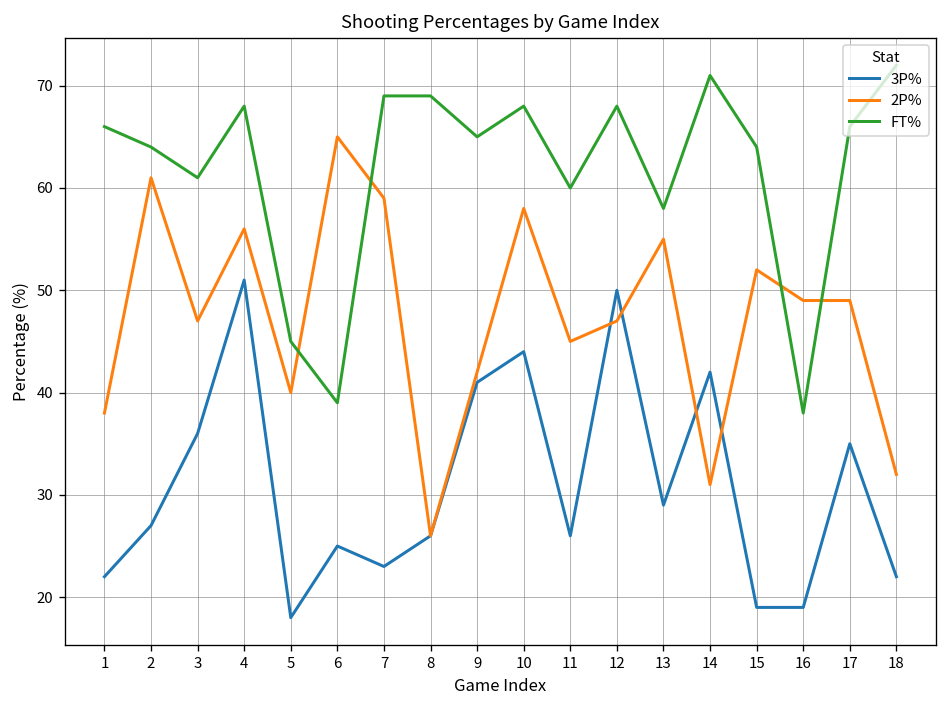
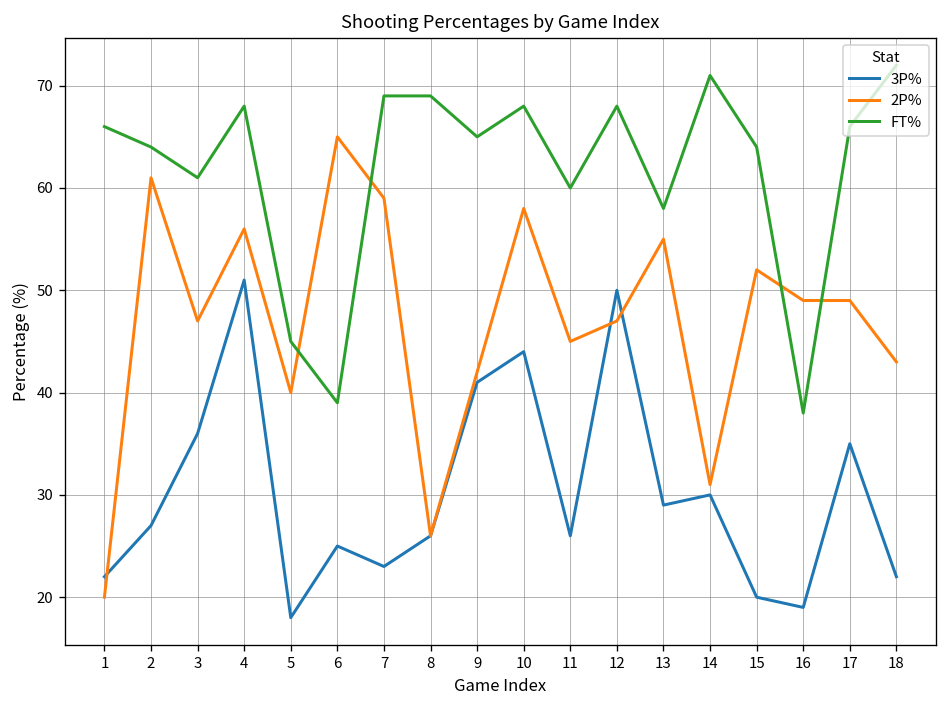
  {
    "3P%": {
      "1": 22,
      "2": 27,
      "3": 36,
      "4": 51,
      "5": 18,
      "6": 25,
      "7": 23,
      "9": 41,
      "10": 44,
      "11": 26,
      "12": 50,
      "13": 29,
-     "14": 42,
-     "15": 19,
+     "14": 30,
+     "15": 20,
      "16": 19,
      "17": 35,
      "18": 22
    },
    "2P%": {
-     "1": 38,
+     "1": 20,
      "2": 61,
      "3": 47,
      "4": 56,
      "5": 40,
      "6": 65,
      "7": 59,
      "9": 42,
      "10": 58,
      "11": 45,
      "12": 47,
      "13": 55,
      "14": 31,
      "15": 52,
      "16": 49,
      "17": 49,
-     "18": 32
+     "18": 43
    },
    "FT%": {
      "1": 66,
      "2": 64,
      "3": 61,
      "4": 68,
      "5": 45,
      "6": 39,
      "7": 69,
      "8": 69,
      "9": 65,
      "10": 68,
      "11": 60,
      "12": 68,
      "13": 58,
      "14": 71,
      "15": 64,
      "16": 38
    }
  }
